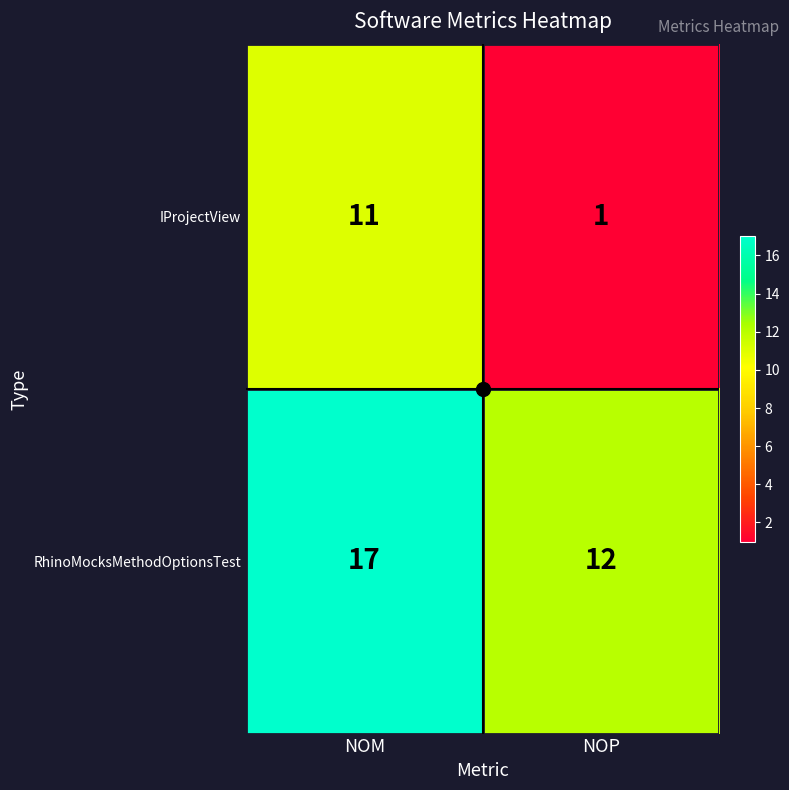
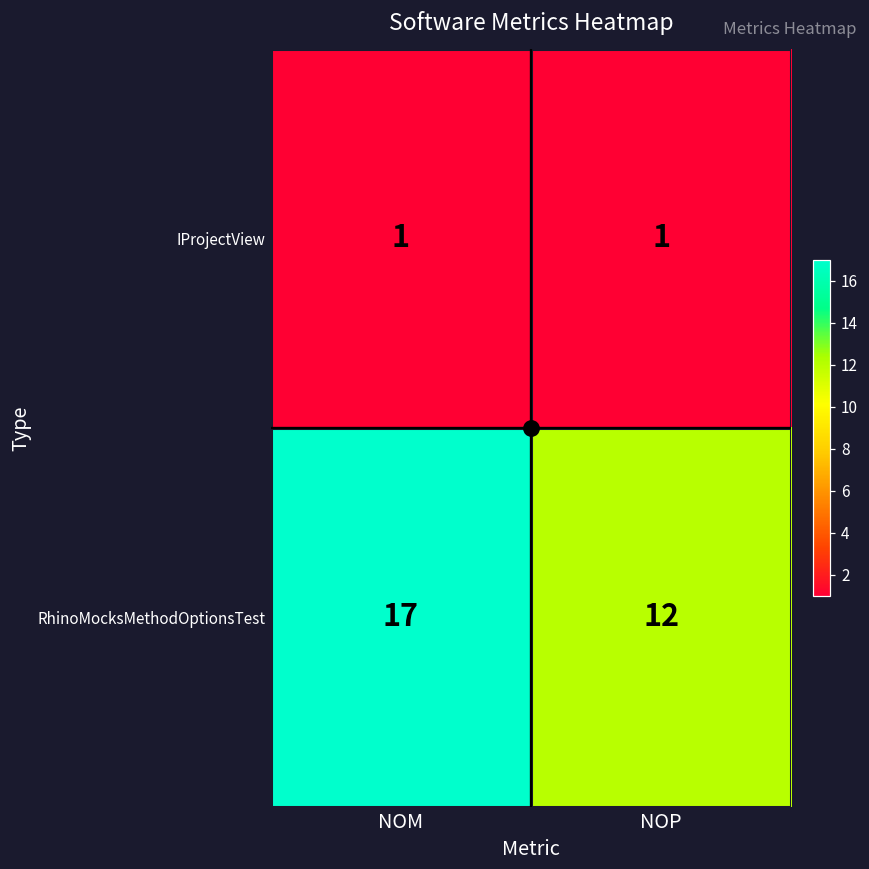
  {
    "IProjectView": {
-     "NOM": 11,
+     "NOM": 1,
      "NOP": 1
    },
    "RhinoMocksMethodOptionsTest": {
      "NOM": 17,
      "NOP": 12
    }
  }
